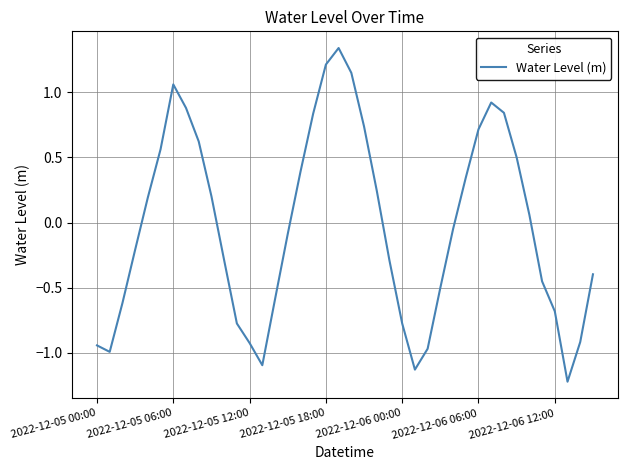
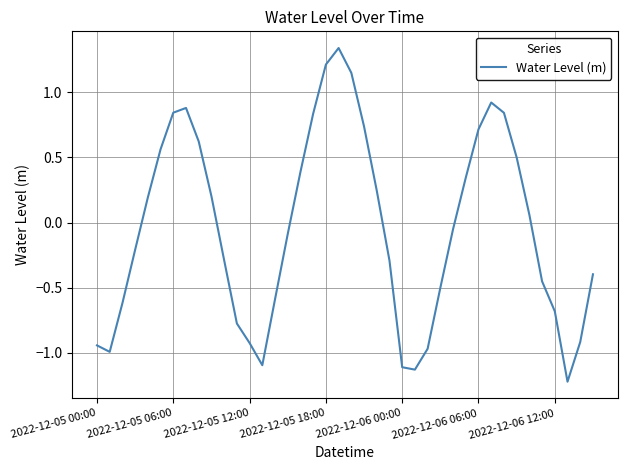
  {
    "2022-12-05 00:00": -0.94,
-   "2022-12-05 06:00": 1.06,
+   "2022-12-05 06:00": 0.84,
    "2022-12-05 12:00": -0.93,
    "2022-12-05 18:00": 1.21,
-   "2022-12-06 00:00": -0.78,
+   "2022-12-06 00:00": -1.11,
    "2022-12-06 06:00": 0.72,
    "2022-12-06 12:00": -0.68
  }
